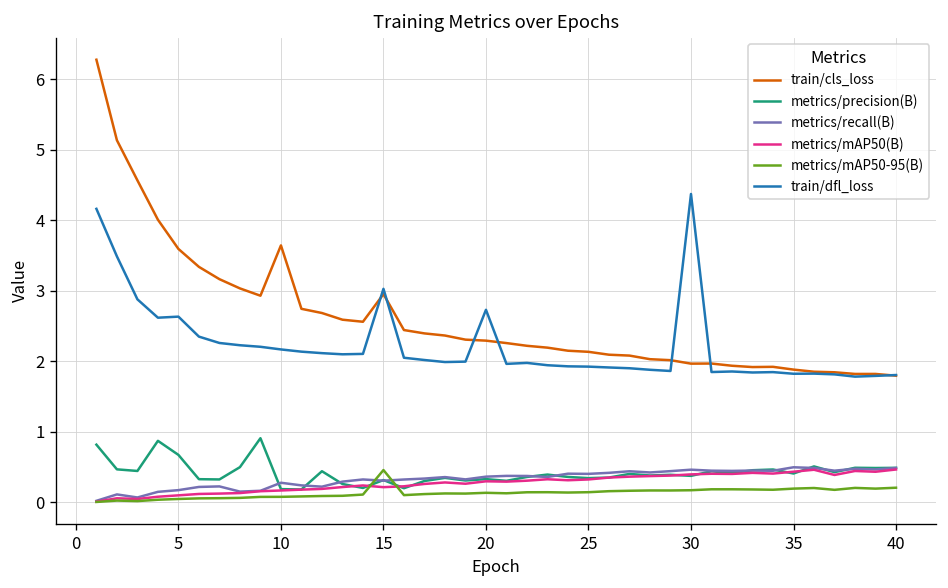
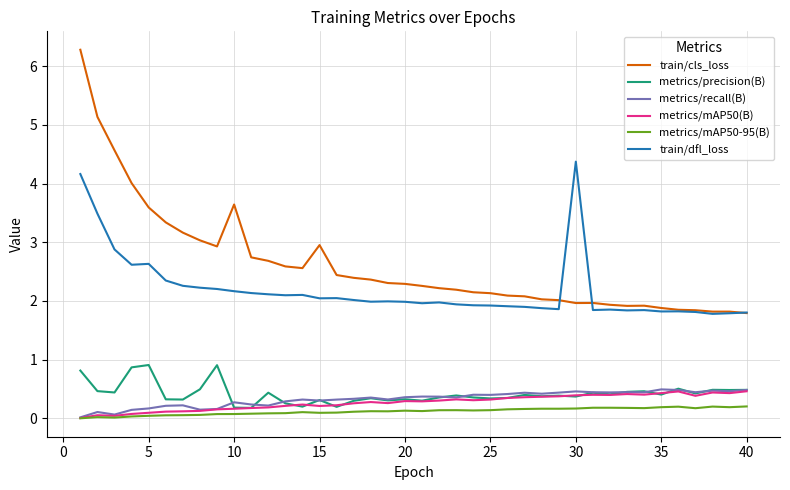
  {
    "train/cls_loss": {
      "5": 3.6,
      "10": 3.6,
      "15": 3.0,
      "20": 2.3,
      "25": 2.1,
      "30": 2.0,
      "35": 1.9
    },
    "metrics/precision(B)": {
-     "5": 0.7
+     "5": 0.9
    },
    "metrics/recall(B)": {
      "5": 0.2,
      "10": 0.3,
      "25": 0.4,
      "30": 0.5,
      "35": 0.5
    },
    "metrics/mAP50(B)": {
      "5": 0.1,
      "15": 0.2
    },
    "metrics/mAP50-95(B)": {
      "5": 0.0,
      "10": 0.1,
-     "15": 0.5,
+     "15": 0.1,
      "20": 0.1,
      "25": 0.1,
      "30": 0.2,
      "35": 0.2,
      "40": 0.2
    },
    "train/dfl_loss": {
      "5": 2.6,
      "10": 2.2,
-     "15": 3.0,
-     "20": 2.7,
+     "15": 2.0,
+     "20": 2.0,
      "25": 1.9,
      "30": 4.4,
      "35": 1.8
    }
  }
